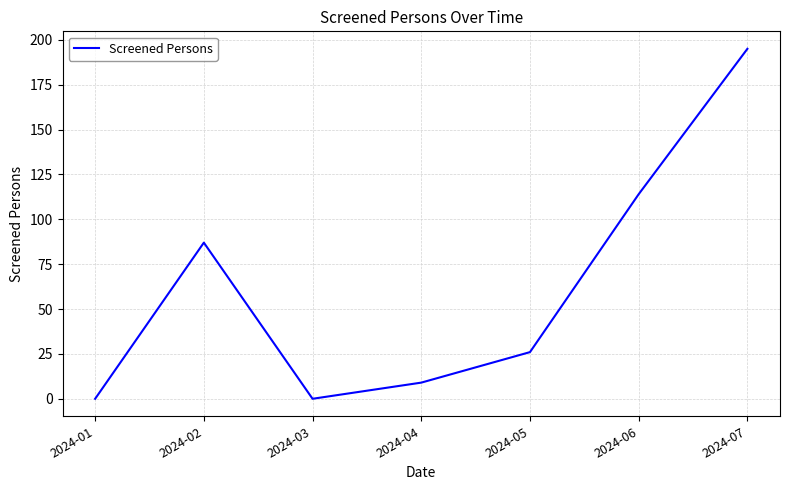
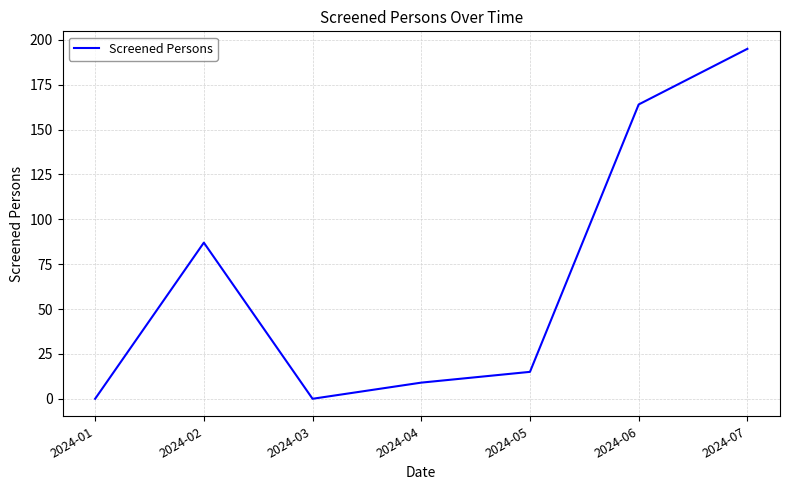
  {
    "2024-01": 0,
    "2024-02": 87,
    "2024-03": 0,
    "2024-04": 9,
-   "2024-05": 26,
-   "2024-06": 114,
+   "2024-05": 15,
+   "2024-06": 164,
    "2024-07": 195
  }
